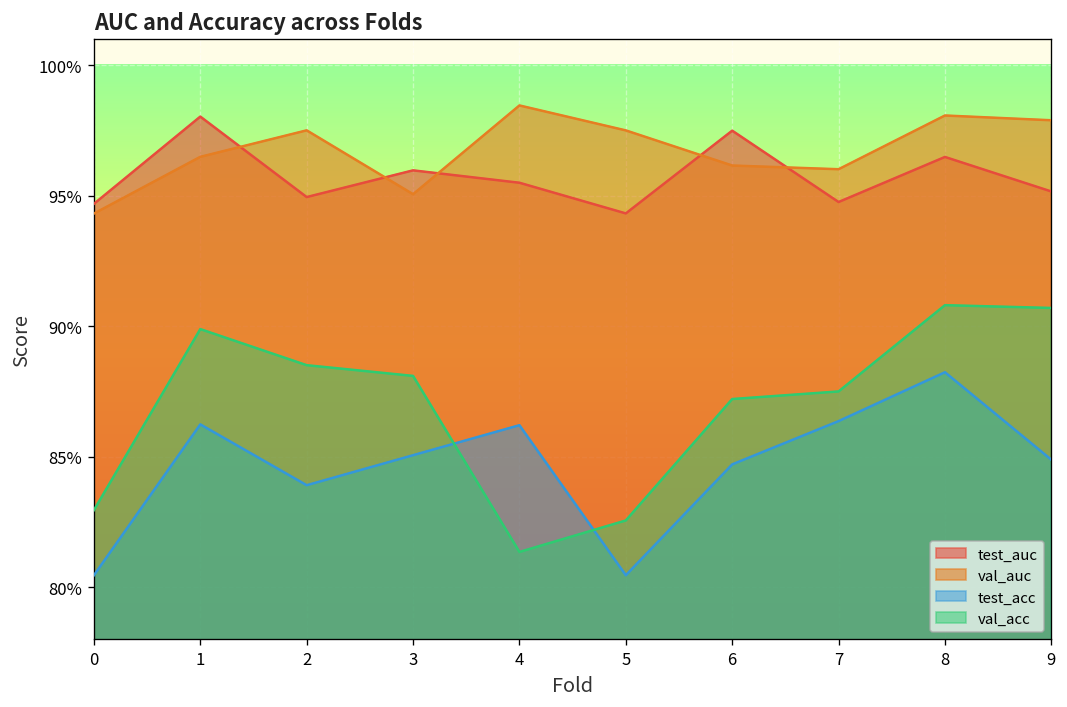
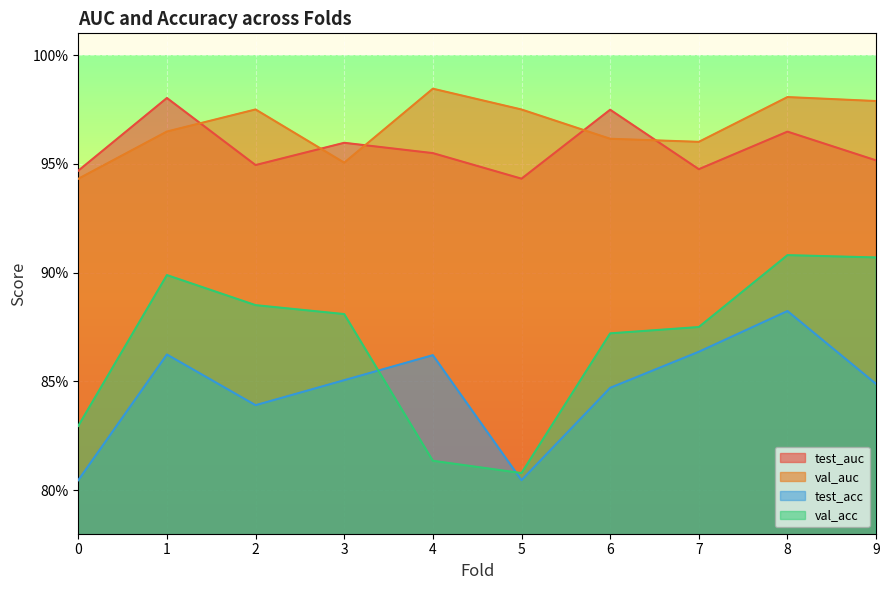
  {
    "test_acc": {
      "0": "80.5%",
      "1": "86.2%",
      "2": "83.9%",
      "3": "85.1%",
      "4": "86.2%",
      "5": "80.5%",
      "6": "84.7%",
      "7": "86.4%",
      "8": "88.2%",
      "9": "84.9%"
    },
    "val_acc": {
      "0": "83.0%",
      "1": "89.9%",
      "2": "88.5%",
      "3": "88.1%",
      "4": "81.4%",
-     "5": "82.6%",
+     "5": "80.8%",
      "6": "87.2%",
      "7": "87.5%",
      "8": "90.8%",
      "9": "90.7%"
    }
  }
